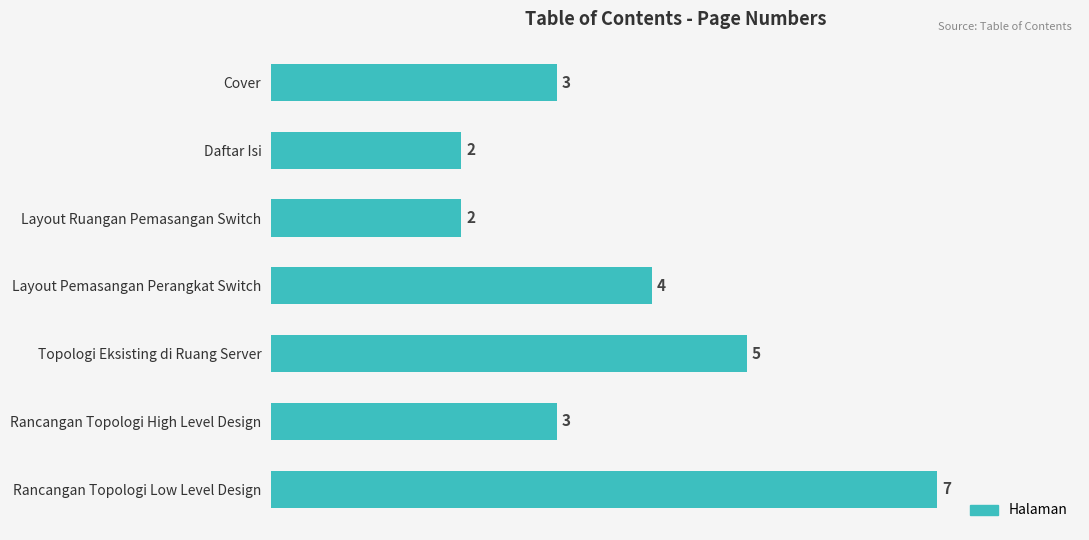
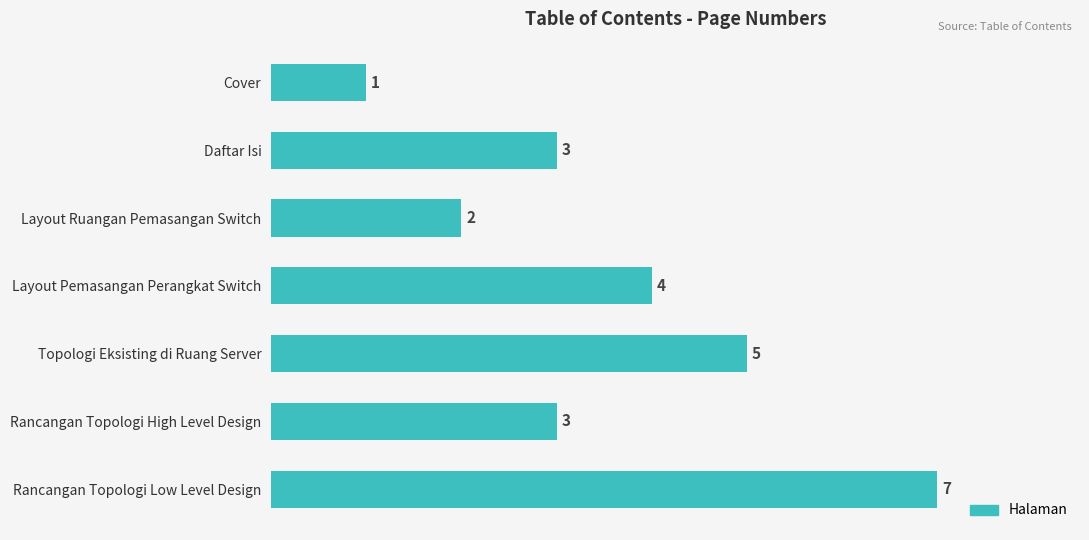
  {
-   "Cover": 3,
-   "Daftar Isi": 2,
+   "Cover": 1,
+   "Daftar Isi": 3,
    "Layout Ruangan Pemasangan Switch": 2,
    "Layout Pemasangan Perangkat Switch": 4,
    "Topologi Eksisting di Ruang Server": 5,
    "Rancangan Topologi High Level Design": 3,
    "Rancangan Topologi Low Level Design": 7
  }
